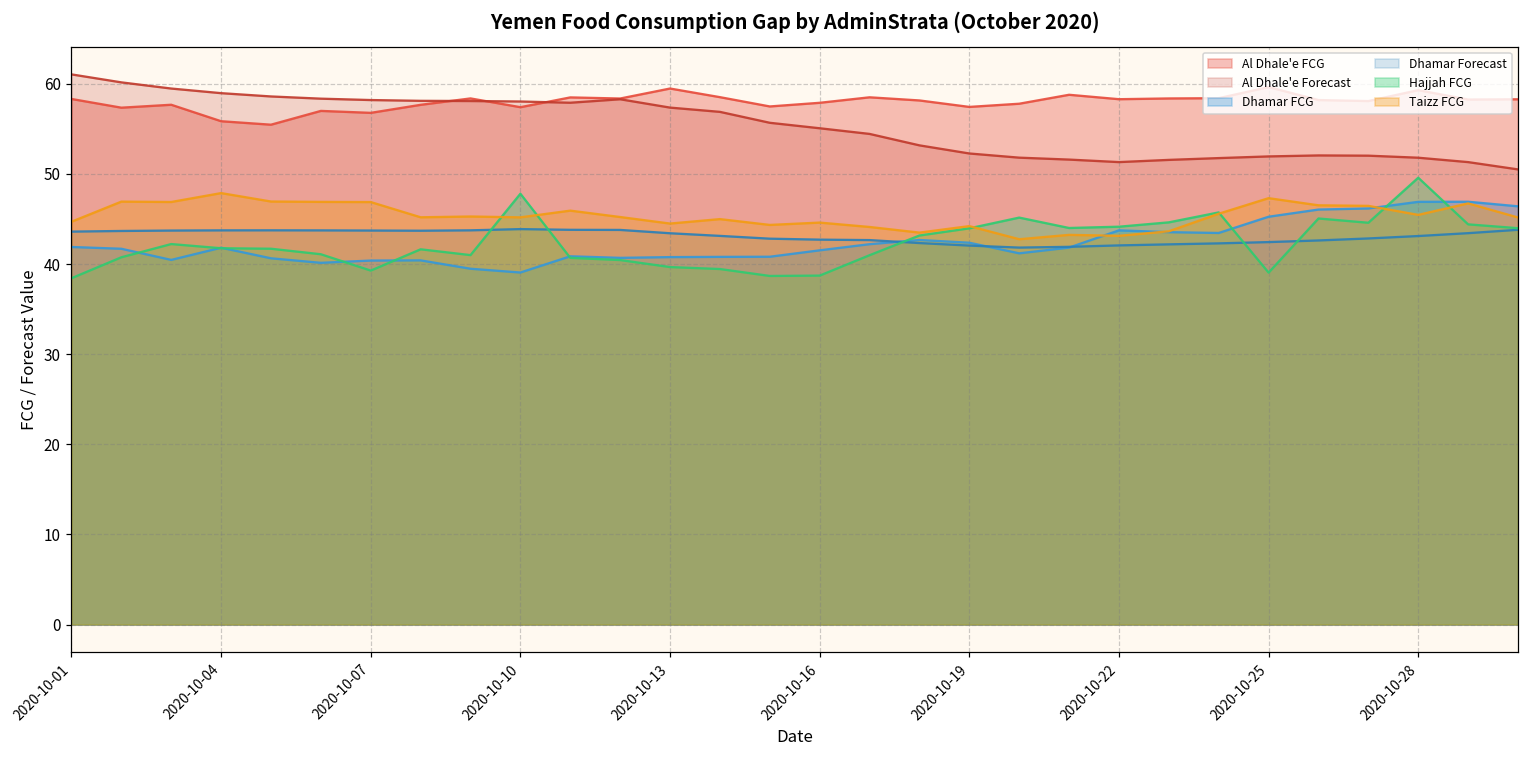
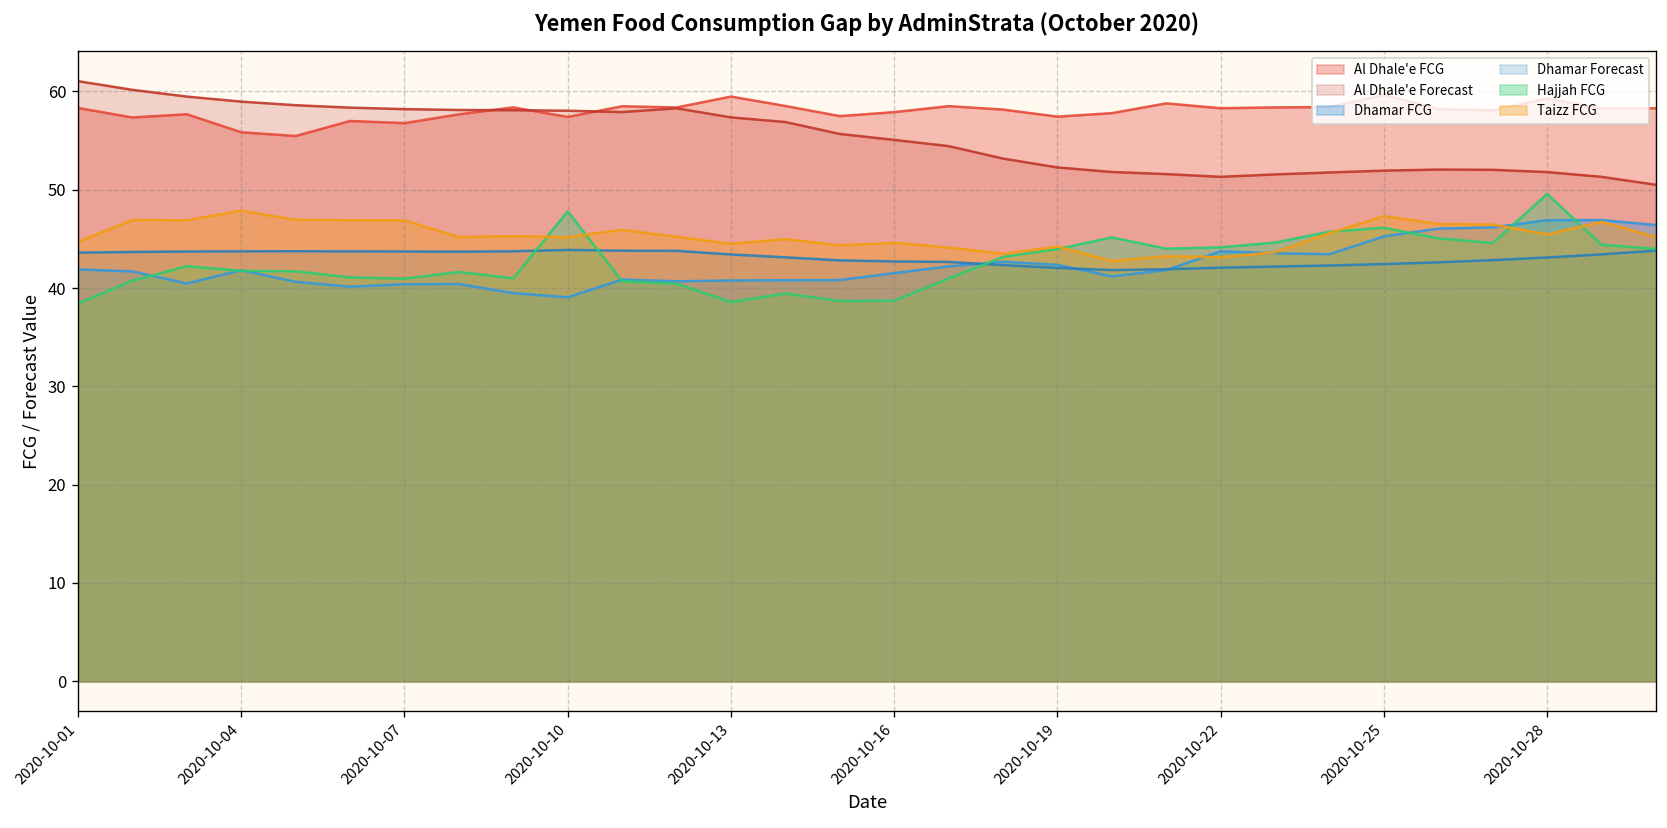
  {
    "Hajjah FCG": {
      "2020-10-01": 38,
-     "2020-10-07": 39,
+     "2020-10-07": 41,
      "2020-10-10": 48,
-     "2020-10-13": 40,
+     "2020-10-13": 39,
      "2020-10-16": 39,
      "2020-10-22": 44,
-     "2020-10-25": 39,
+     "2020-10-25": 46,
      "2020-10-28": 50
    }
  }
